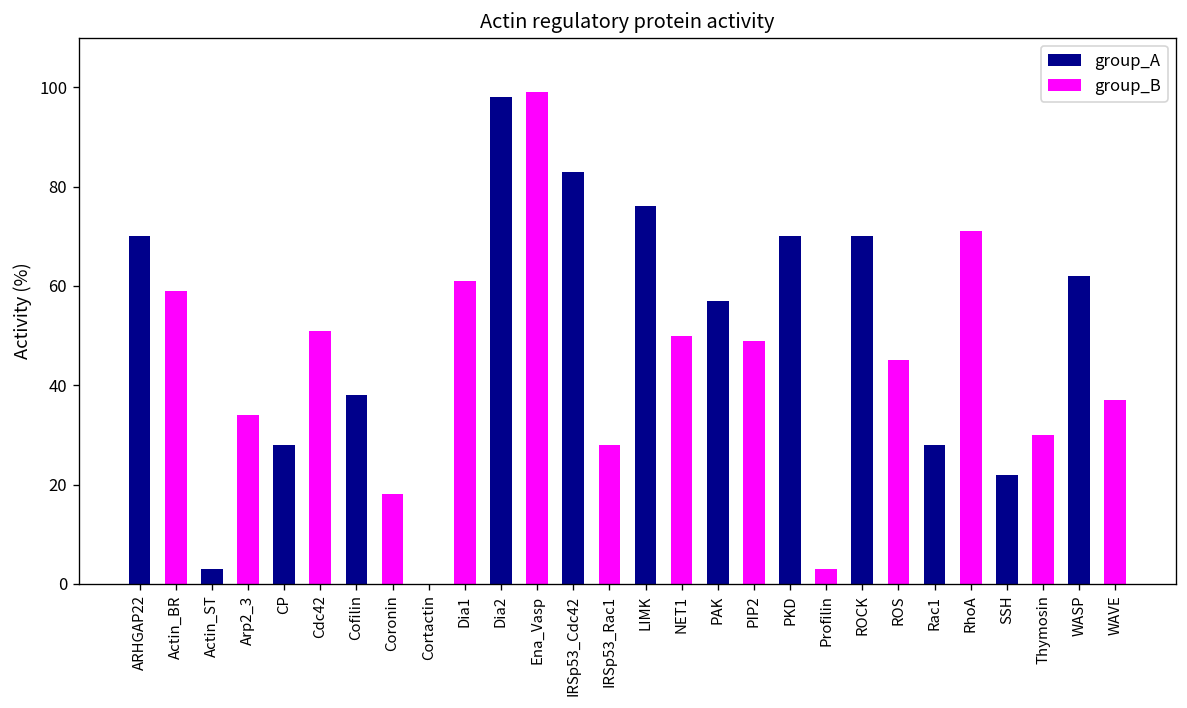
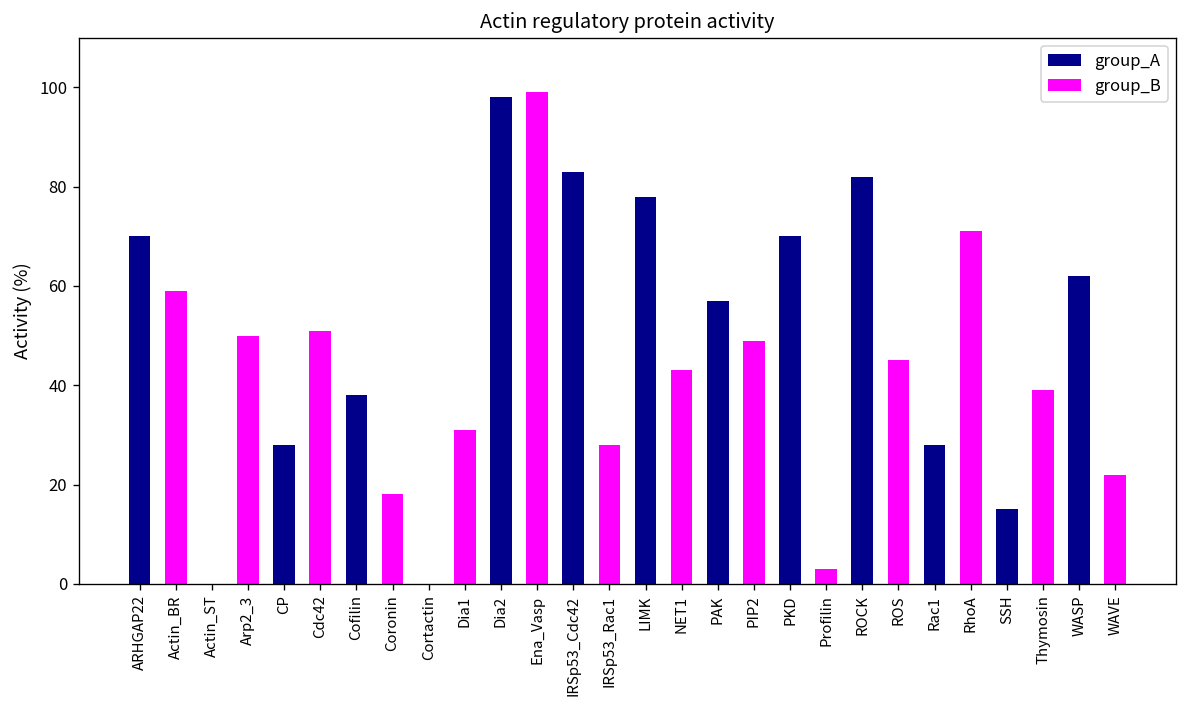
  {
    "ARHGAP22": 70,
    "Actin_BR": 59,
-   "Actin_ST": 3,
-   "Arp2_3": 34,
+   "Actin_ST": 0,
+   "Arp2_3": 50,
    "CP": 28,
    "Cdc42": 51,
    "Cofilin": 38,
    "Coronin": 18,
    "Cortactin": 0,
-   "Dia1": 61,
+   "Dia1": 31,
    "Dia2": 98,
    "Ena_Vasp": 99,
    "IRSp53_Cdc42": 83,
    "IRSp53_Rac1": 28,
-   "LIMK": 76,
-   "NET1": 50,
+   "LIMK": 78,
+   "NET1": 43,
    "PAK": 57,
    "PIP2": 49,
    "PKD": 70,
    "Profilin": 3,
-   "ROCK": 70,
+   "ROCK": 82,
    "ROS": 45,
    "Rac1": 28,
    "RhoA": 71,
-   "SSH": 22,
-   "Thymosin": 30,
+   "SSH": 15,
+   "Thymosin": 39,
    "WASP": 62,
-   "WAVE": 37
+   "WAVE": 22
  }
